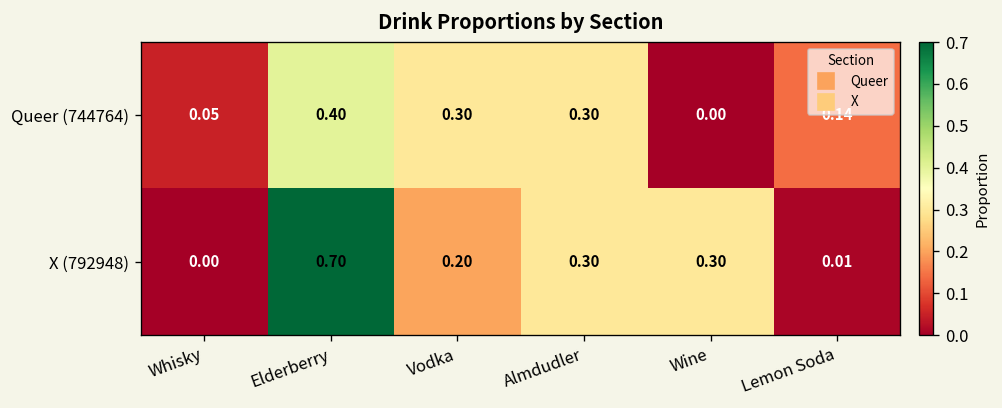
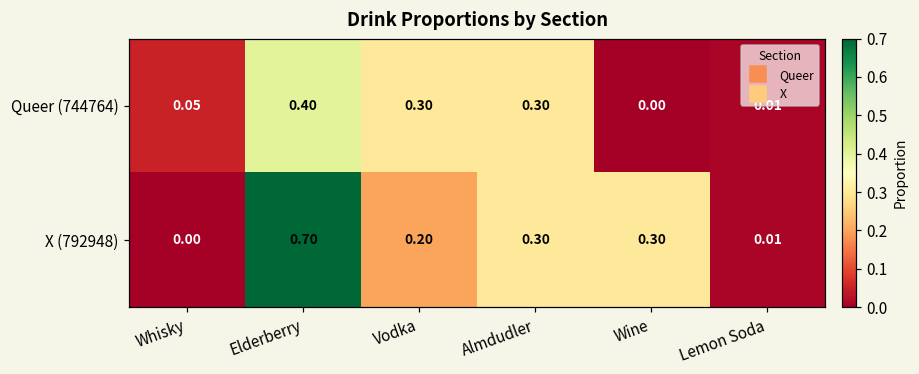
  {
    "Queer (744764)": {
      "Whisky": 0.05,
      "Elderberry": 0.40,
      "Vodka": 0.30,
      "Almdudler": 0.30,
      "Wine": 0.00,
-     "Lemon Soda": 0.14
+     "Lemon Soda": 0.01
    },
    "X (792948)": {
      "Whisky": 0.00,
      "Elderberry": 0.70,
      "Vodka": 0.20,
      "Almdudler": 0.30,
      "Wine": 0.30,
      "Lemon Soda": 0.01
    }
  }
